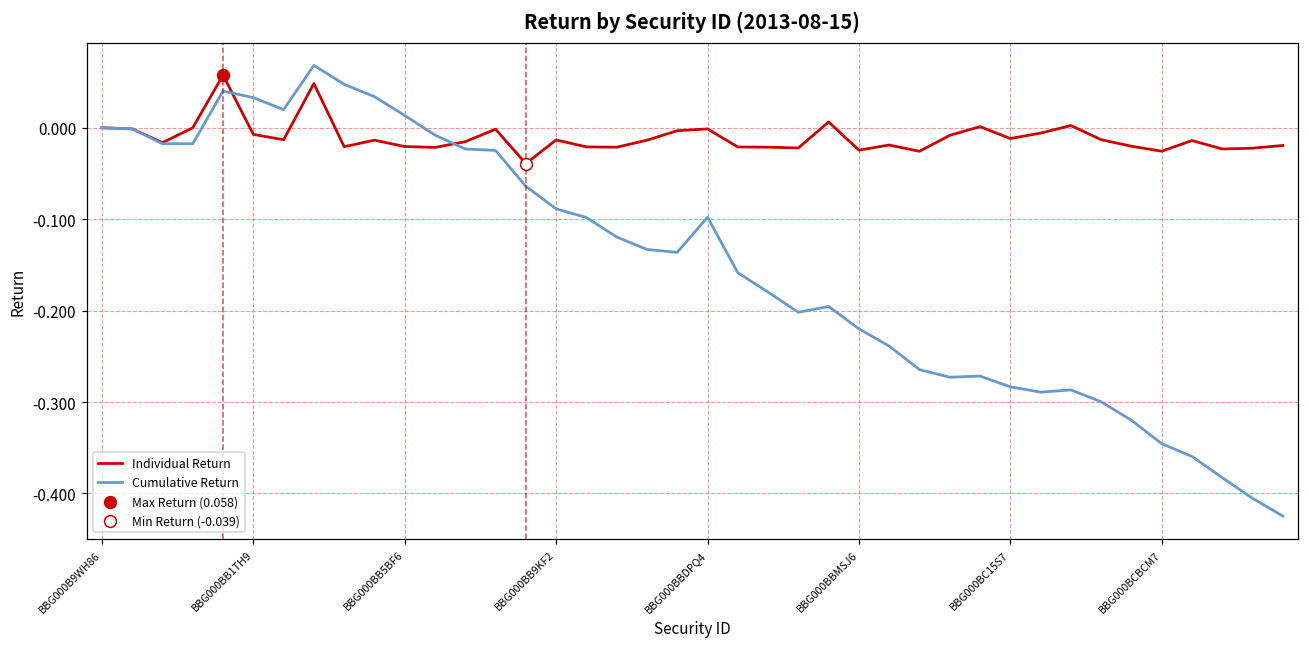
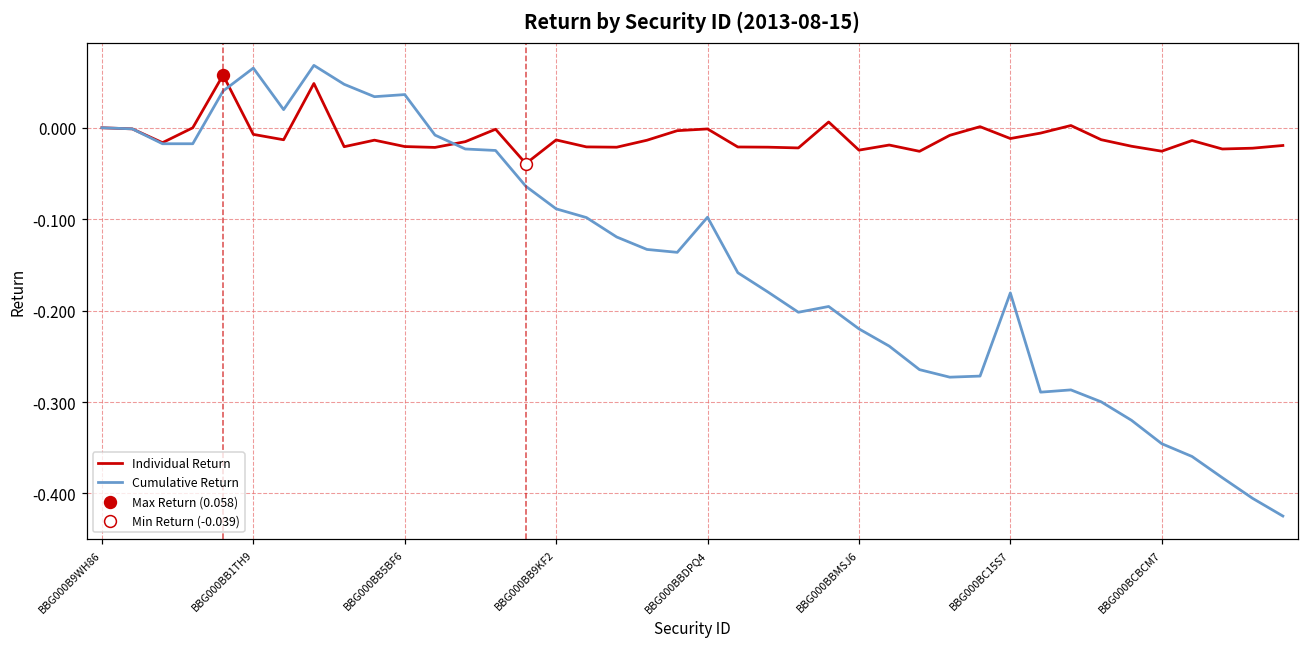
  {
    "Cumulative Return": {
-     "BBG000BB1TH9": 0.03,
-     "BBG000BB5BF6": 0.01,
+     "BBG000BB1TH9": 0.07,
+     "BBG000BB5BF6": 0.04,
      "BBG000BB9KF2": -0.09,
      "BBG000BBDPQ4": -0.10,
      "BBG000BBMSJ6": -0.22,
-     "BBG000BC15S7": -0.28,
+     "BBG000BC15S7": -0.18,
      "BBG000BCBCM7": -0.35
    }
  }
